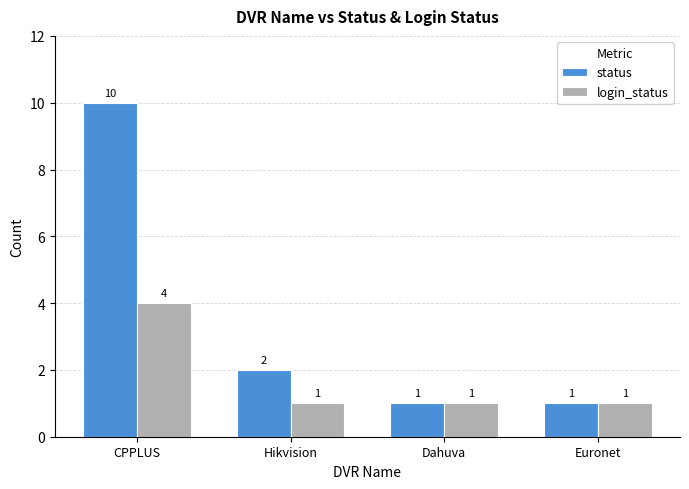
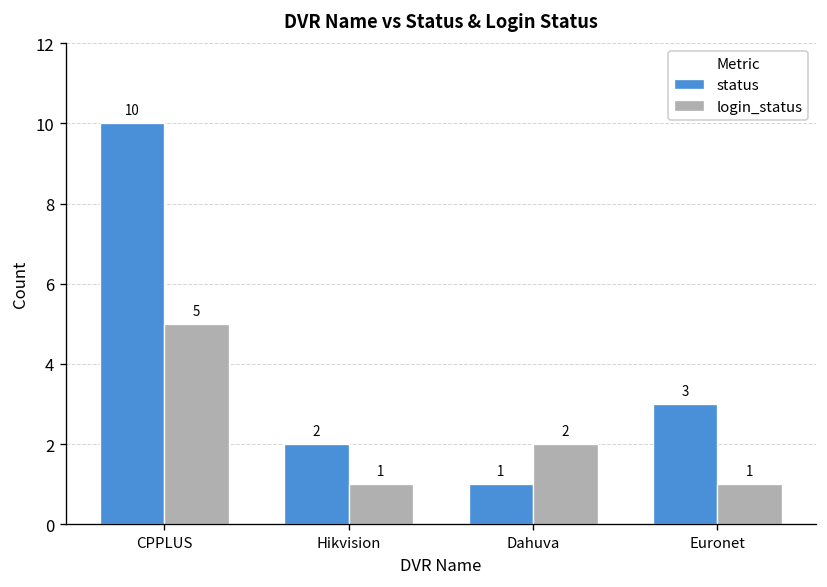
  {
    "status": {
      "CPPLUS": 10,
      "Hikvision": 2,
      "Dahuva": 1,
-     "Euronet": 1
+     "Euronet": 3
    },
    "login_status": {
-     "CPPLUS": 4,
+     "CPPLUS": 5,
      "Hikvision": 1,
-     "Dahuva": 1,
+     "Dahuva": 2,
      "Euronet": 1
    }
  }
